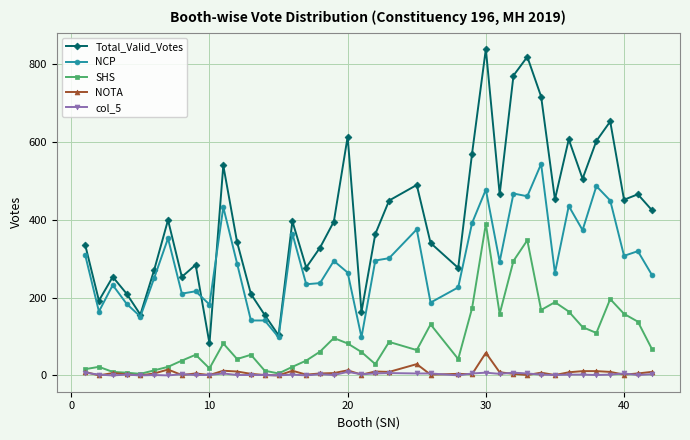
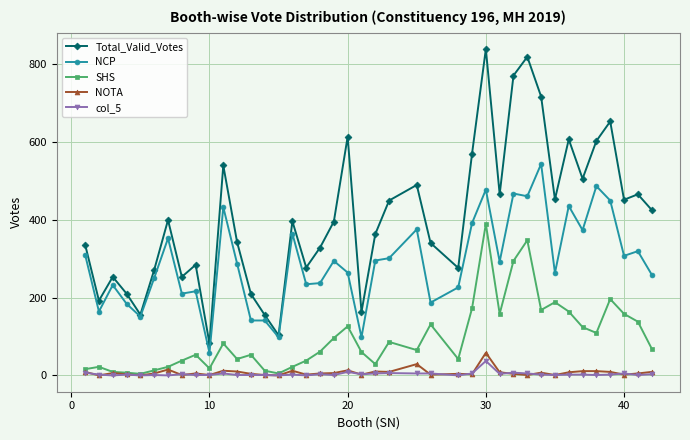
  {
    "Total_Valid_Votes": {
      "10": 80,
      "20": 610,
      "30": 840,
      "40": 450
    },
    "NCP": {
-     "10": 180,
+     "10": 60,
      "20": 260,
      "30": 480,
      "40": 310
    },
    "SHS": {
      "10": 20,
-     "20": 80,
+     "20": 130,
      "30": 390,
      "40": 160
    },
    "NOTA": {
      "30": 60
    },
    "col_5": {
-     "30": 10
+     "30": 40
    }
  }
